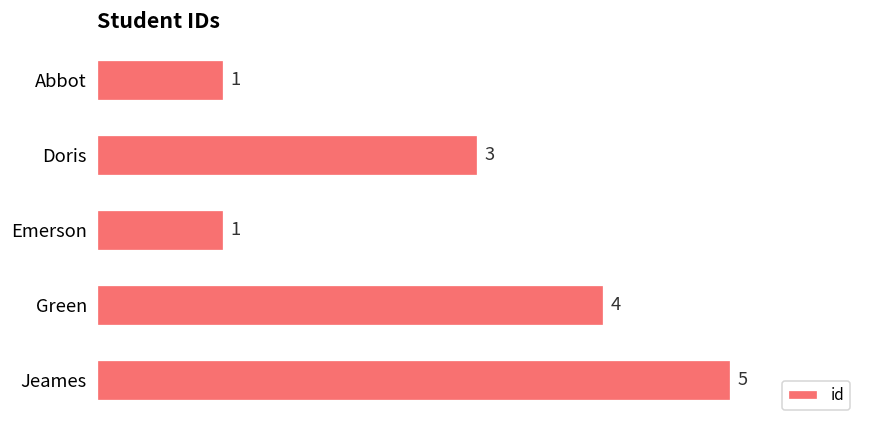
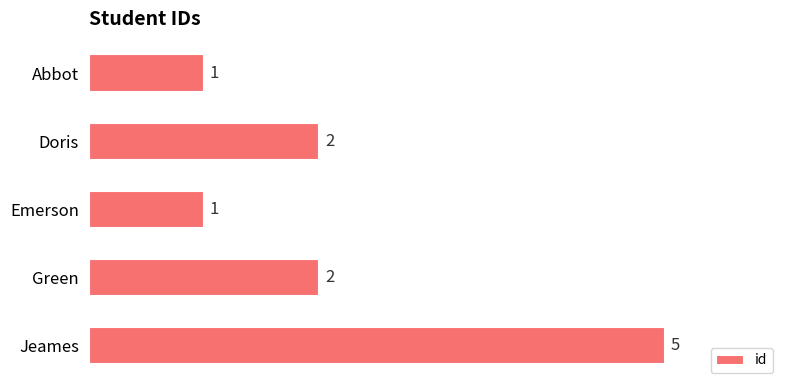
  {
    "Abbot": 1,
-   "Doris": 3,
+   "Doris": 2,
    "Emerson": 1,
-   "Green": 4,
+   "Green": 2,
    "Jeames": 5
  }
